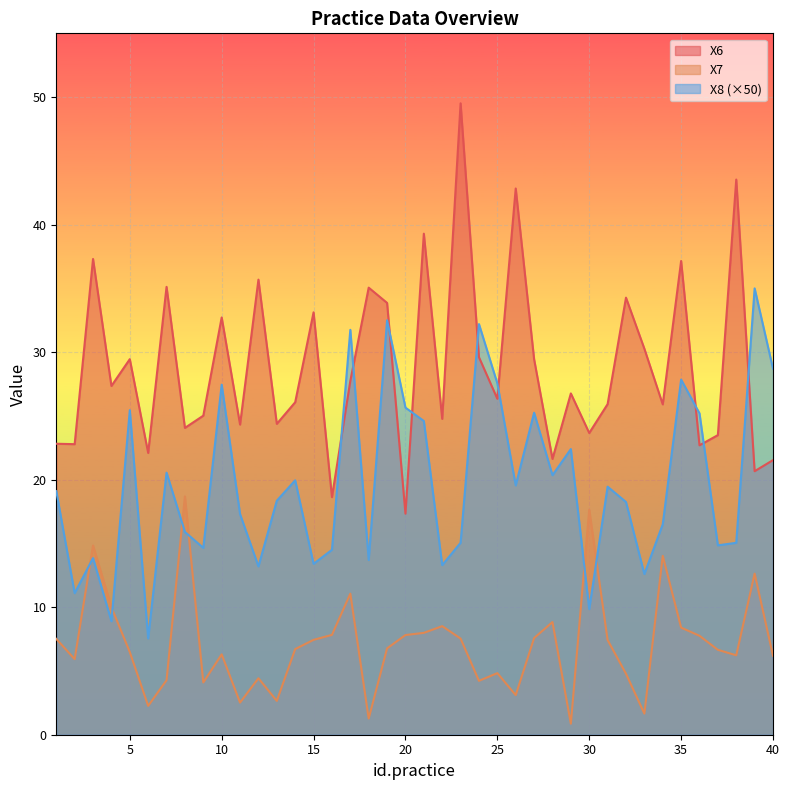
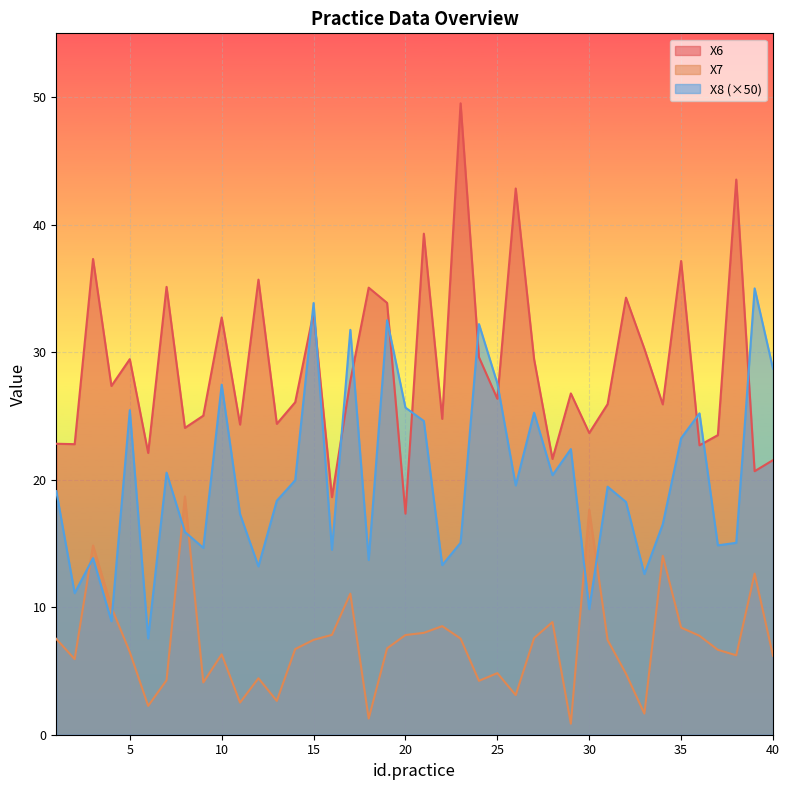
  {
    "X8 (×50)": {
      "5": 25.5,
      "10": 27.5,
-     "15": 13.4,
+     "15": 33.9,
      "20": 25.7,
      "25": 27.6,
      "30": 9.9,
-     "35": 27.9,
+     "35": 23.3,
      "40": 28.7
    }
  }
